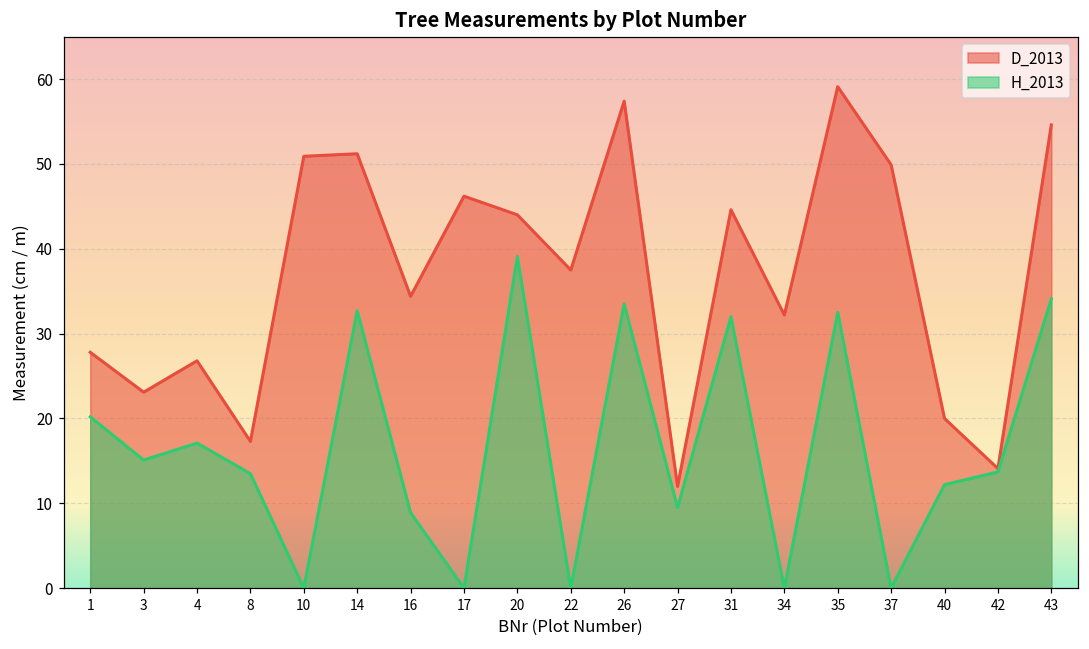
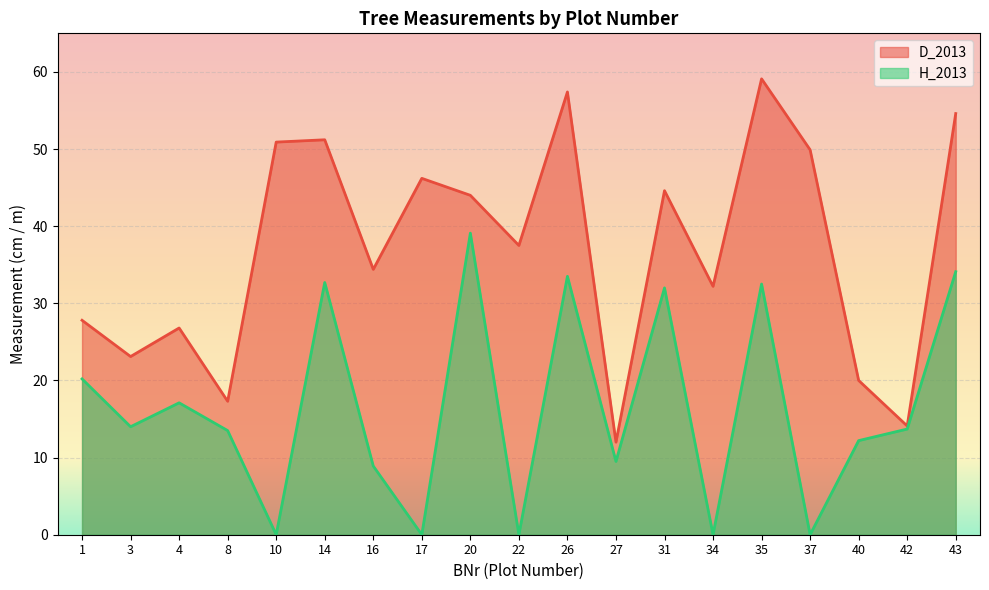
  {
    "D_2013": {
      "1": 28,
      "3": 23,
      "4": 27,
      "8": 17,
      "10": 51,
      "14": 51,
      "16": 34,
      "17": 46,
      "20": 44,
      "22": 38,
      "26": 57,
      "27": 12,
      "31": 45,
      "34": 32,
      "35": 59,
      "37": 50,
      "40": 20,
      "42": 14,
      "43": 55
    },
    "H_2013": {
      "1": 20,
-     "3": 15,
+     "3": 14,
      "4": 17,
      "8": 14,
      "10": 0,
      "14": 33,
      "16": 9,
      "17": 0,
      "20": 39,
      "22": 0,
      "26": 34,
      "27": 10,
      "31": 32,
      "34": 0,
      "35": 33,
      "37": 0,
      "40": 12,
      "42": 14,
      "43": 34
    }
  }
